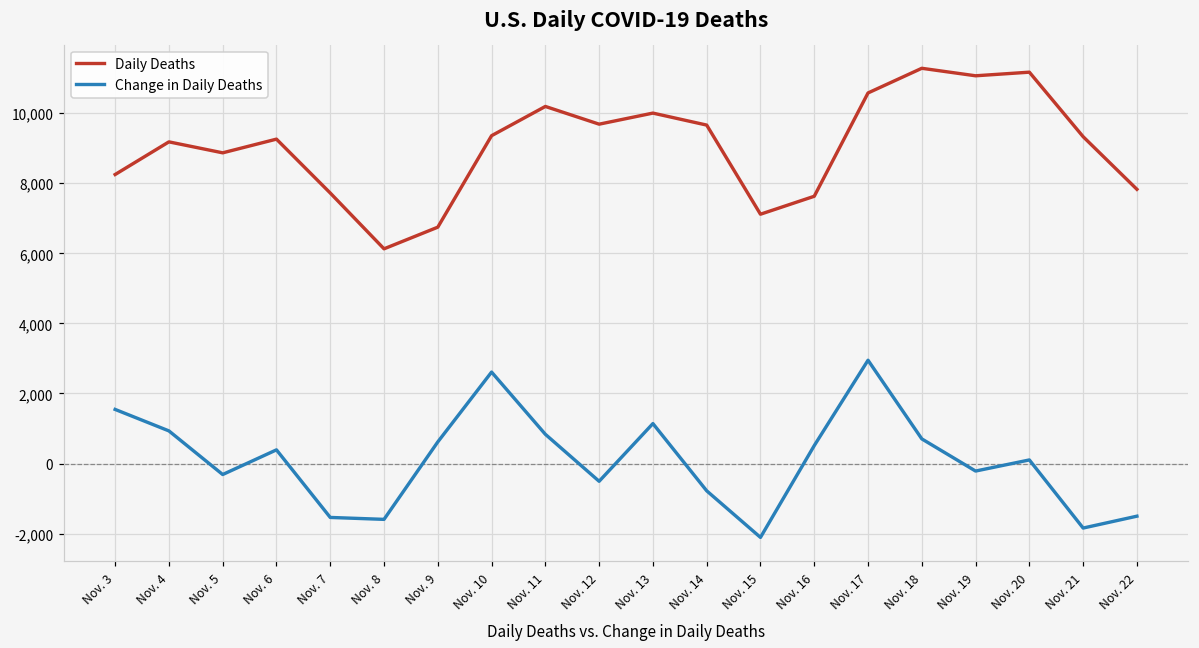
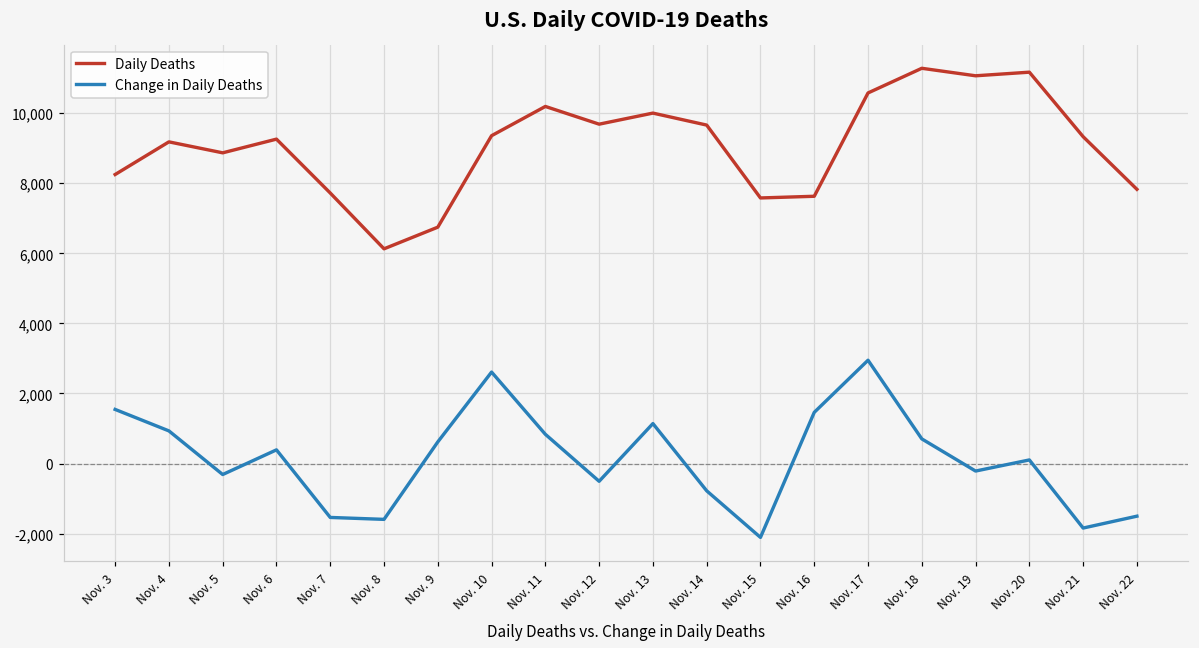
  {
    "Daily Deaths": {
      "Nov. 3": "8,300",
      "Nov. 4": "9,200",
      "Nov. 5": "8,900",
      "Nov. 6": "9,300",
      "Nov. 7": "7,700",
      "Nov. 8": "6,100",
      "Nov. 9": "6,700",
      "Nov. 10": "9,400",
      "Nov. 11": "10,200",
      "Nov. 12": "9,700",
      "Nov. 13": "10,000",
      "Nov. 14": "9,700",
-     "Nov. 15": "7,100",
+     "Nov. 15": "7,600",
      "Nov. 16": "7,600",
      "Nov. 17": "10,600",
      "Nov. 18": "11,300",
      "Nov. 19": "11,100",
      "Nov. 20": "11,200",
      "Nov. 21": "9,300",
      "Nov. 22": "7,800"
    },
    "Change in Daily Deaths": {
      "Nov. 3": "1,500",
      "Nov. 4": "900",
      "Nov. 5": "-300",
      "Nov. 6": "400",
      "Nov. 7": "-1,500",
      "Nov. 8": "-1,600",
      "Nov. 9": "600",
      "Nov. 10": "2,600",
      "Nov. 11": "800",
      "Nov. 12": "-500",
      "Nov. 13": "1,100",
      "Nov. 14": "-800",
      "Nov. 15": "-2,100",
-     "Nov. 16": "500",
+     "Nov. 16": "1,500",
      "Nov. 17": "2,900",
      "Nov. 18": "700",
      "Nov. 19": "-200",
      "Nov. 20": "100",
      "Nov. 21": "-1,800",
      "Nov. 22": "-1,500"
    }
  }
